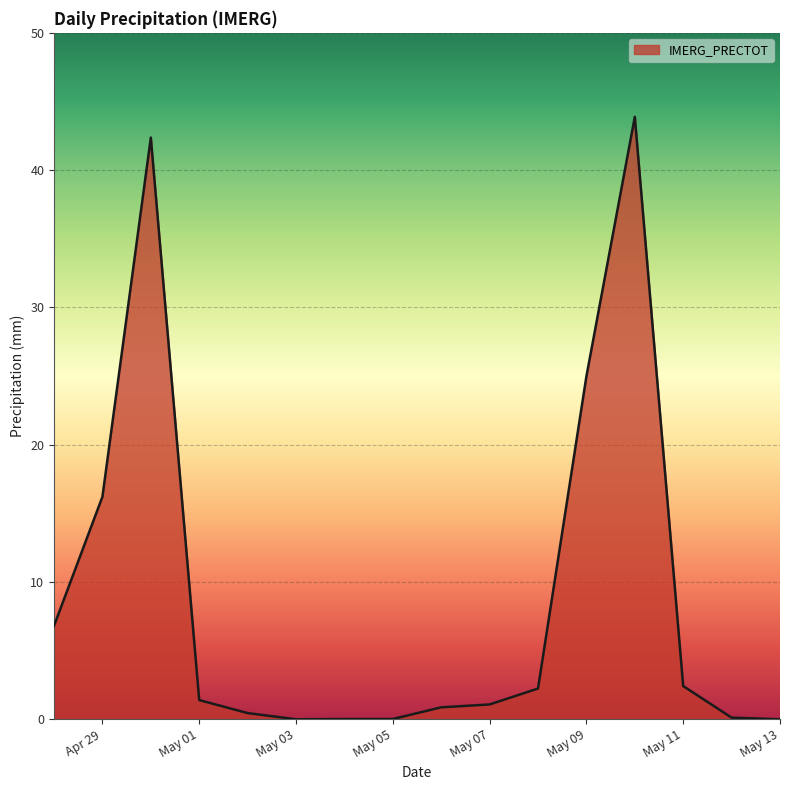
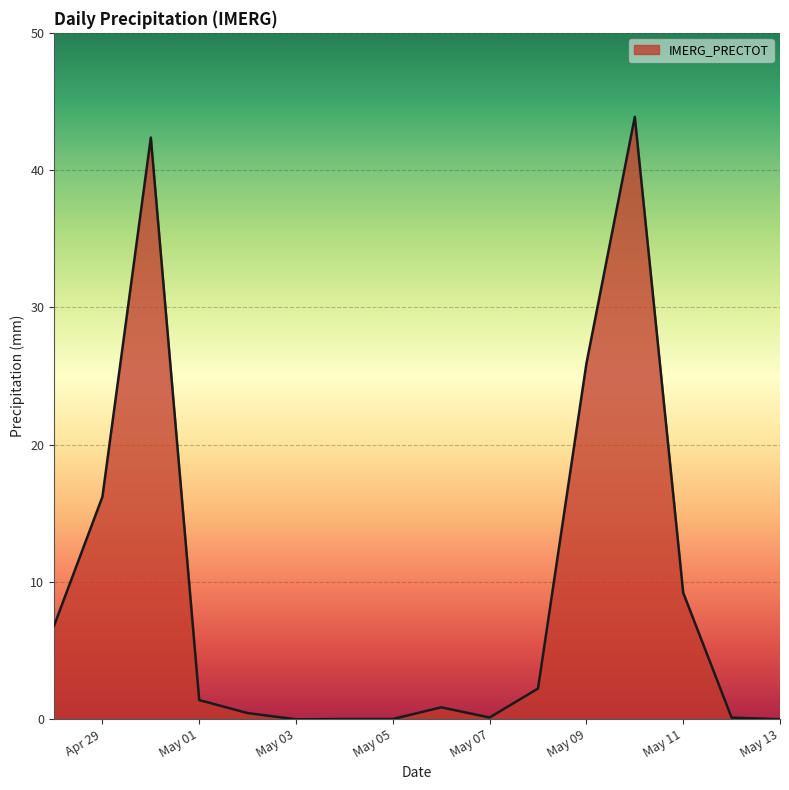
  {
    "Apr 29": 16.2,
    "May 01": 1.4,
    "May 03": 0.0,
    "May 05": 0.0,
-   "May 07": 1.1,
-   "May 09": 25.0,
-   "May 11": 2.4,
+   "May 07": 0.1,
+   "May 09": 25.9,
+   "May 11": 9.2,
    "May 13": 0.0
  }
